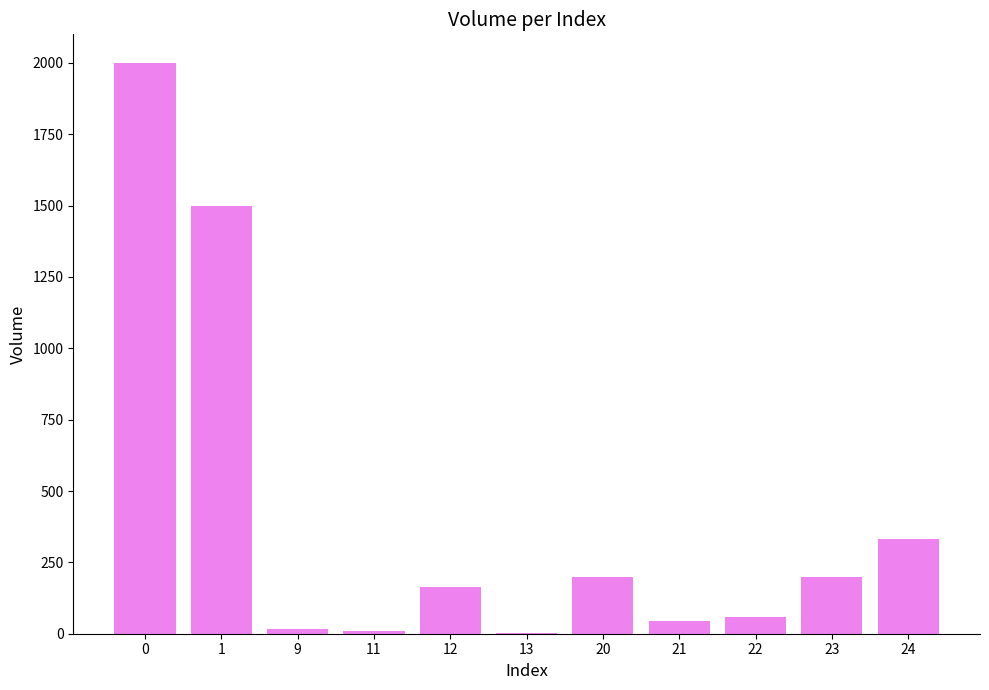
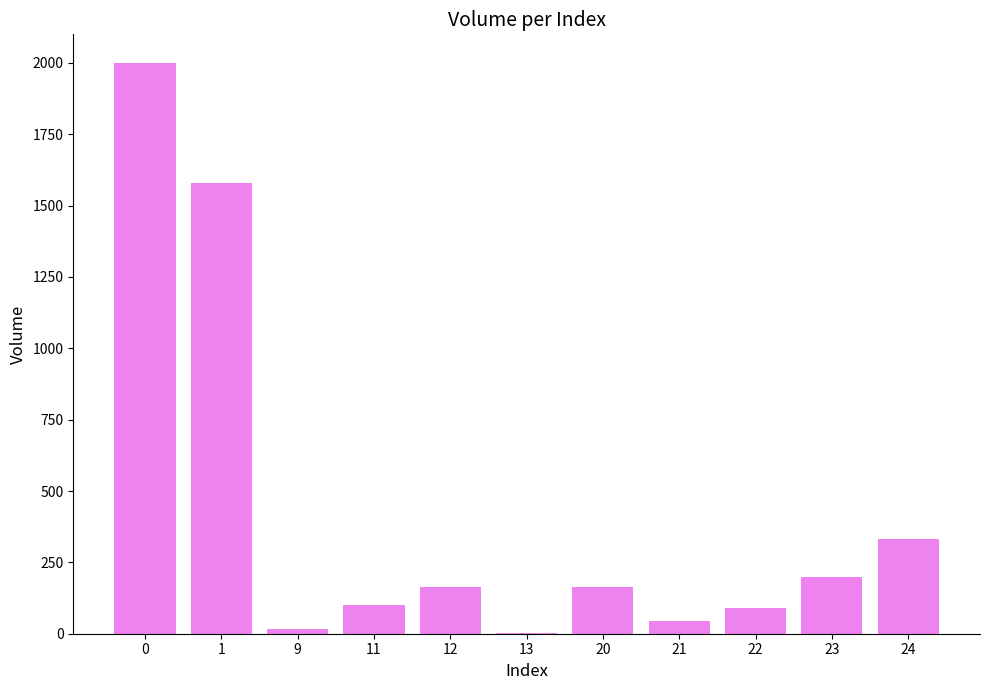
  {
    "0": 2000,
-   "1": 1500,
+   "1": 1580,
    "9": 20,
-   "11": 10,
+   "11": 100,
    "12": 160,
-   "20": 200,
+   "20": 160,
    "21": 50,
-   "22": 60,
+   "22": 90,
    "23": 200,
    "24": 330
  }
